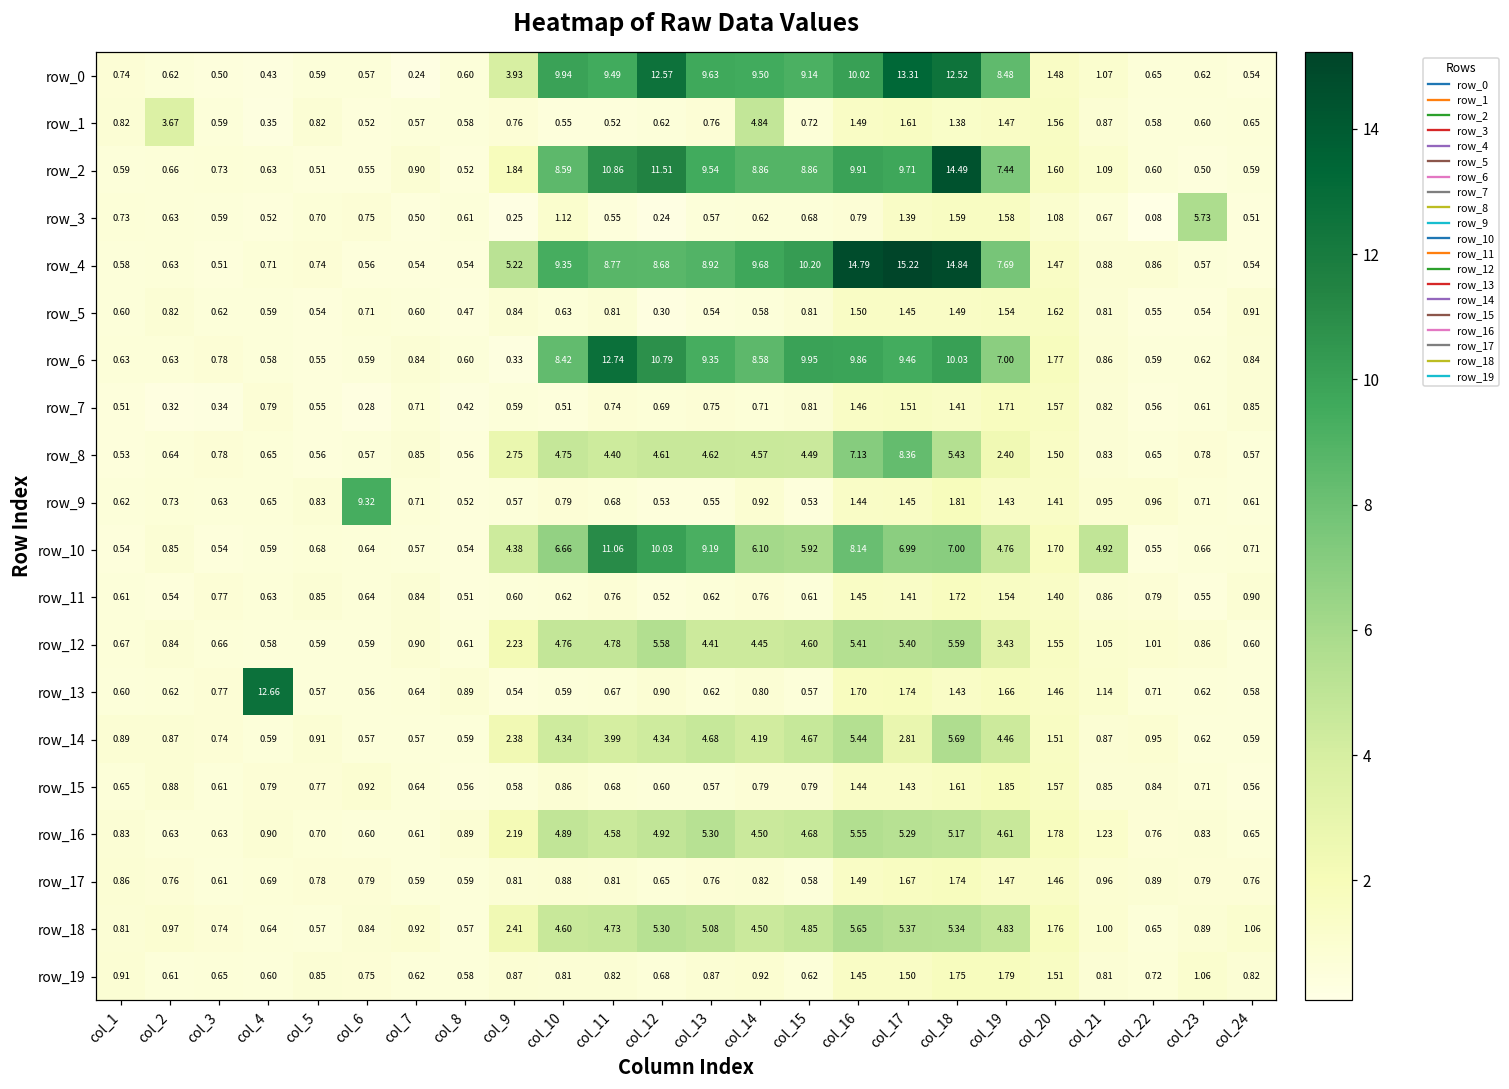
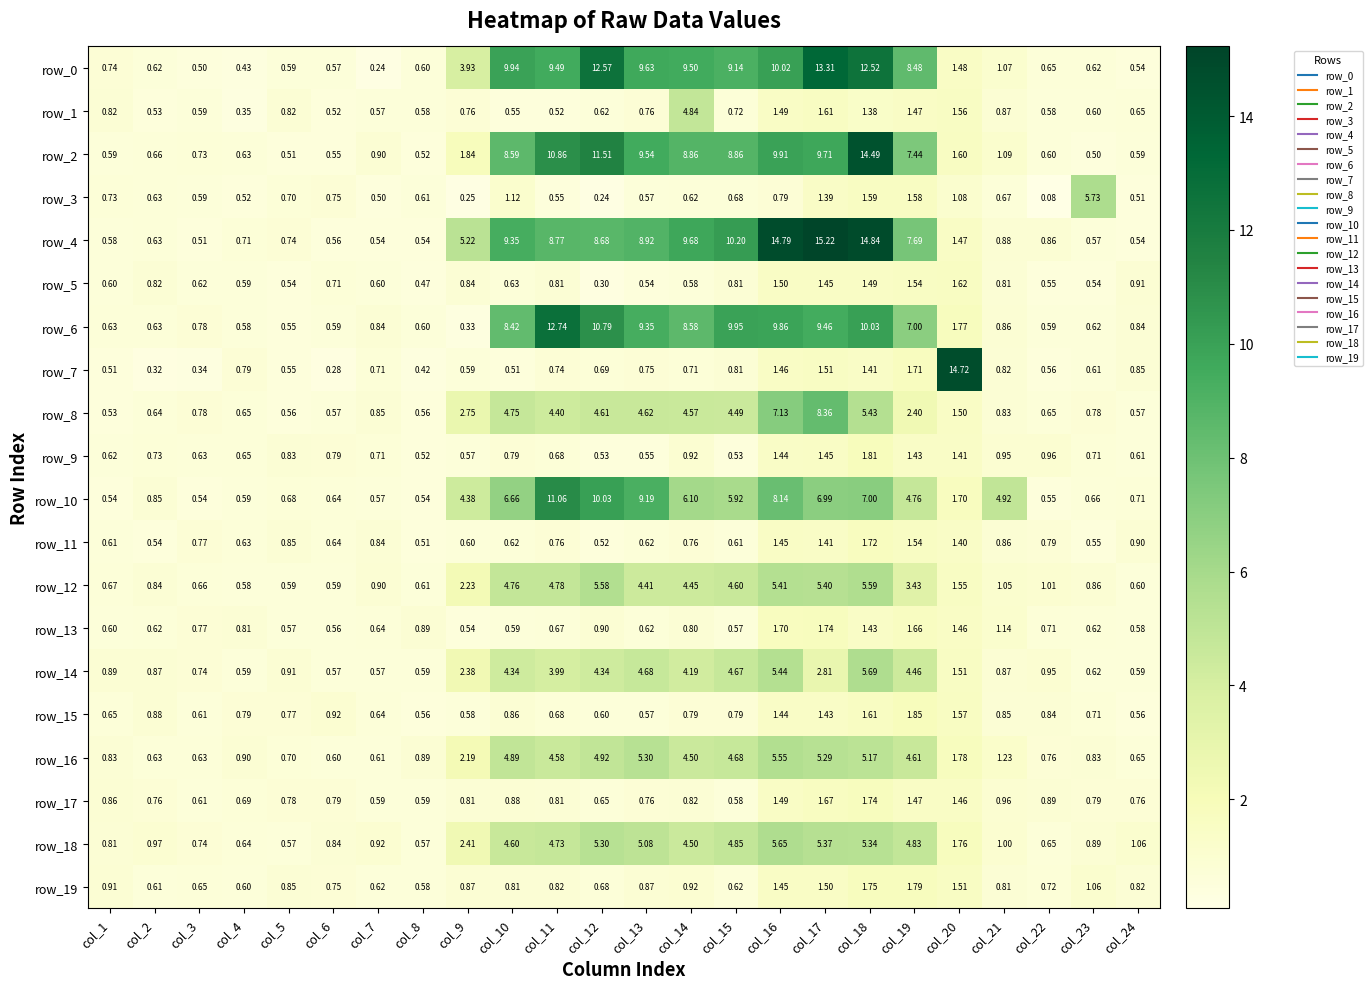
  {
    "row_1": {
      "col_1": 0.82,
-     "col_2": 3.67,
+     "col_2": 0.53,
      "col_3": 0.59,
      "col_4": 0.35,
      "col_5": 0.82,
      "col_6": 0.52,
      "col_7": 0.57,
      "col_8": 0.58,
      "col_9": 0.76,
      "col_10": 0.55,
      "col_11": 0.52,
      "col_12": 0.62,
      "col_13": 0.76,
      "col_14": 4.84,
      "col_15": 0.72,
      "col_16": 1.49,
      "col_17": 1.61,
      "col_18": 1.38,
      "col_19": 1.47,
      "col_20": 1.56,
      "col_21": 0.87,
      "col_22": 0.58,
      "col_23": 0.60,
      "col_24": 0.65
    },
    "row_7": {
      "col_1": 0.51,
      "col_2": 0.32,
      "col_3": 0.34,
      "col_4": 0.79,
      "col_5": 0.55,
      "col_6": 0.28,
      "col_7": 0.71,
      "col_8": 0.42,
      "col_9": 0.59,
      "col_10": 0.51,
      "col_11": 0.74,
      "col_12": 0.69,
      "col_13": 0.75,
      "col_14": 0.71,
      "col_15": 0.81,
      "col_16": 1.46,
      "col_17": 1.51,
      "col_18": 1.41,
      "col_19": 1.71,
-     "col_20": 1.57,
+     "col_20": 14.72,
      "col_21": 0.82,
      "col_22": 0.56,
      "col_23": 0.61,
      "col_24": 0.85
    },
    "row_9": {
      "col_1": 0.62,
      "col_2": 0.73,
      "col_3": 0.63,
      "col_4": 0.65,
      "col_5": 0.83,
-     "col_6": 9.32,
+     "col_6": 0.79,
      "col_7": 0.71,
      "col_8": 0.52,
      "col_9": 0.57,
      "col_10": 0.79,
      "col_11": 0.68,
      "col_12": 0.53,
      "col_13": 0.55,
      "col_14": 0.92,
      "col_15": 0.53,
      "col_16": 1.44,
      "col_17": 1.45,
      "col_18": 1.81,
      "col_19": 1.43,
      "col_20": 1.41,
      "col_21": 0.95,
      "col_22": 0.96,
      "col_23": 0.71,
      "col_24": 0.61
    },
    "row_13": {
      "col_1": 0.60,
      "col_2": 0.62,
      "col_3": 0.77,
-     "col_4": 12.66,
+     "col_4": 0.81,
      "col_5": 0.57,
      "col_6": 0.56,
      "col_7": 0.64,
      "col_8": 0.89,
      "col_9": 0.54,
      "col_10": 0.59,
      "col_11": 0.67,
      "col_12": 0.90,
      "col_13": 0.62,
      "col_14": 0.80,
      "col_15": 0.57,
      "col_16": 1.70,
      "col_17": 1.74,
      "col_18": 1.43,
      "col_19": 1.66,
      "col_20": 1.46,
      "col_21": 1.14,
      "col_22": 0.71,
      "col_23": 0.62,
      "col_24": 0.58
    }
  }
